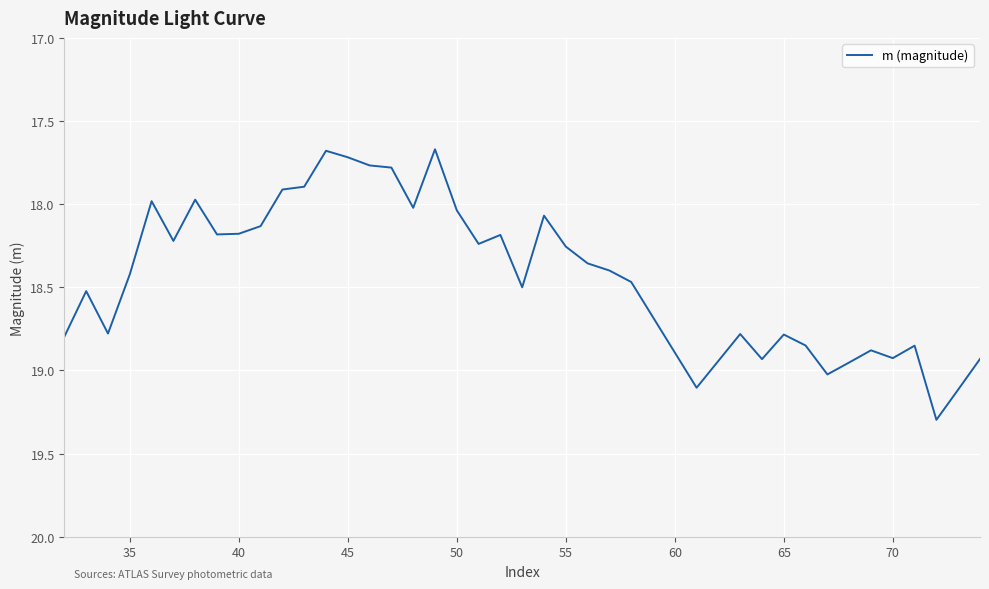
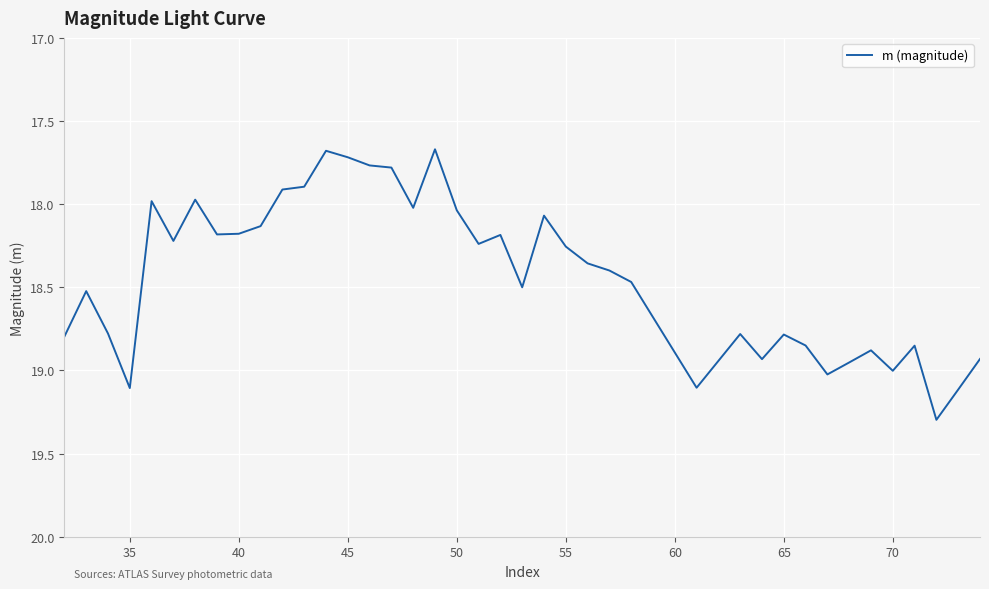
  {
-   "35": 18.42,
+   "35": 19.11,
    "40": 18.18,
    "45": 17.72,
    "50": 18.04,
    "55": 18.26,
    "65": 18.78,
-   "70": 18.93
+   "70": 19.00
  }
